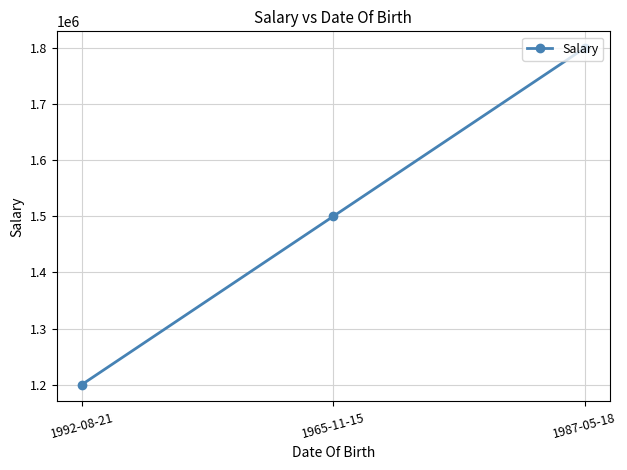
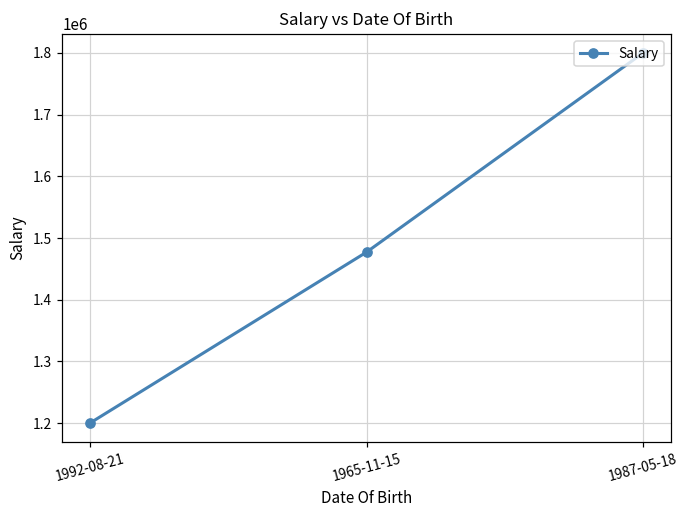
  {
    "1992-08-21": 1200000,
-   "1965-11-15": 1500000
+   "1965-11-15": 1480000
  }
